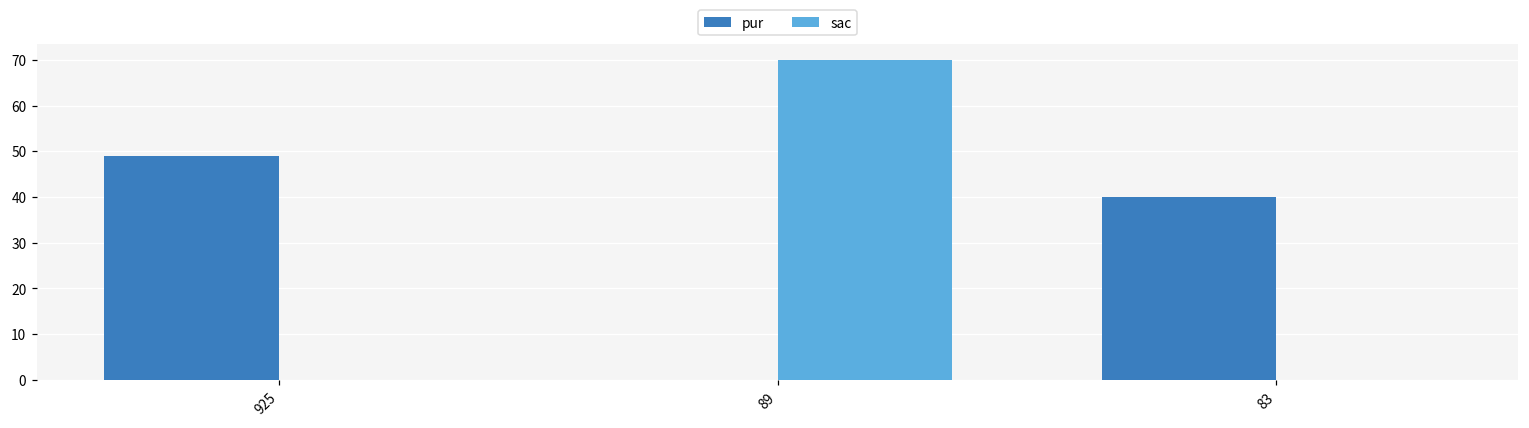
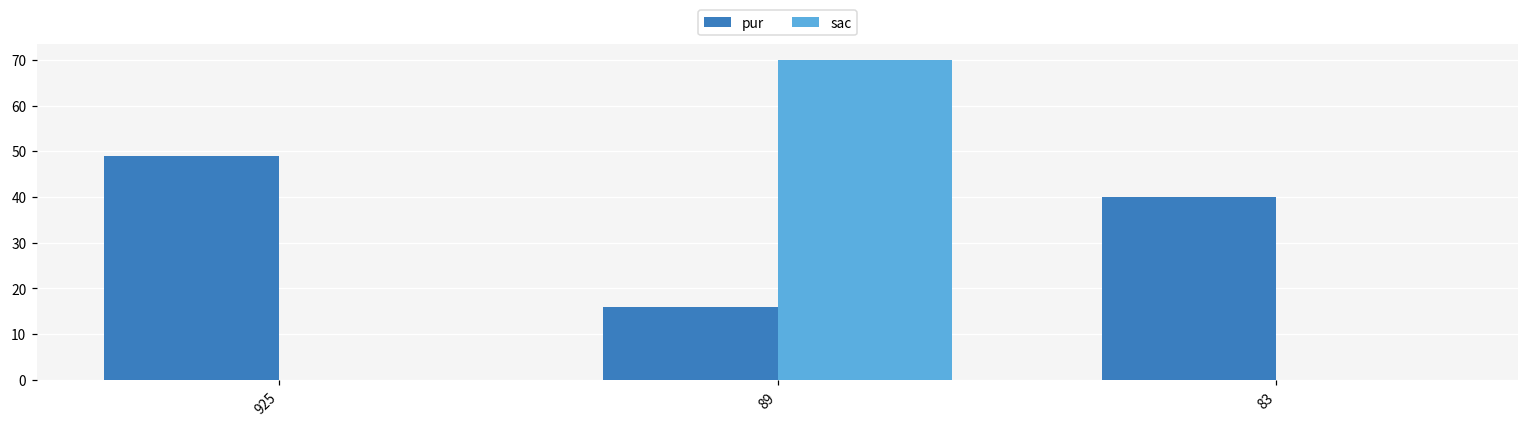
  {
    "pur": {
      "925": 49,
-     "89": 0,
+     "89": 16,
      "83": 40
    },
    "sac": {
      "925": 0,
      "89": 70,
      "83": 0
    }
  }
